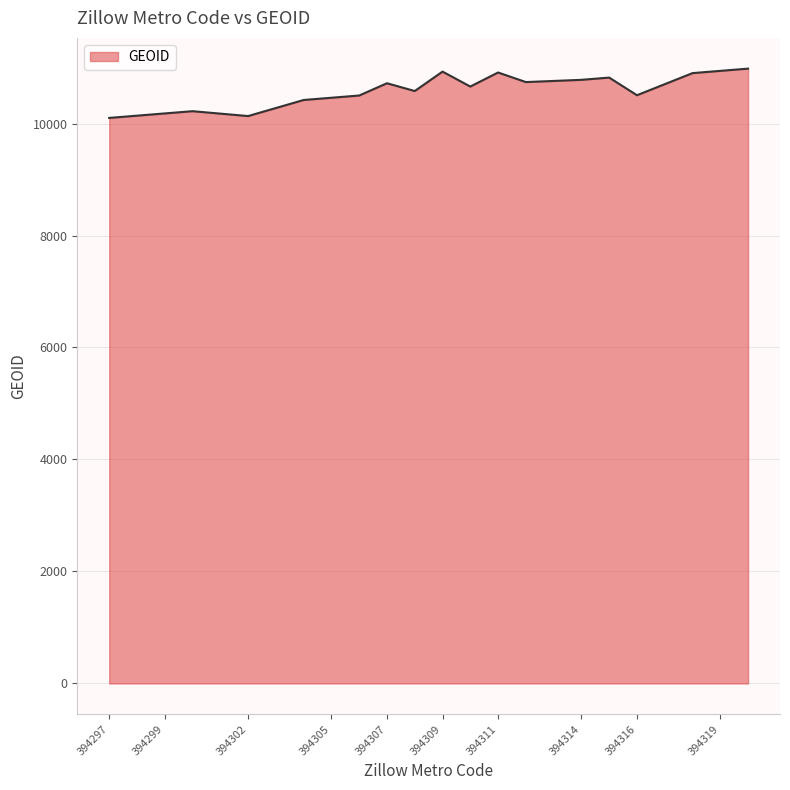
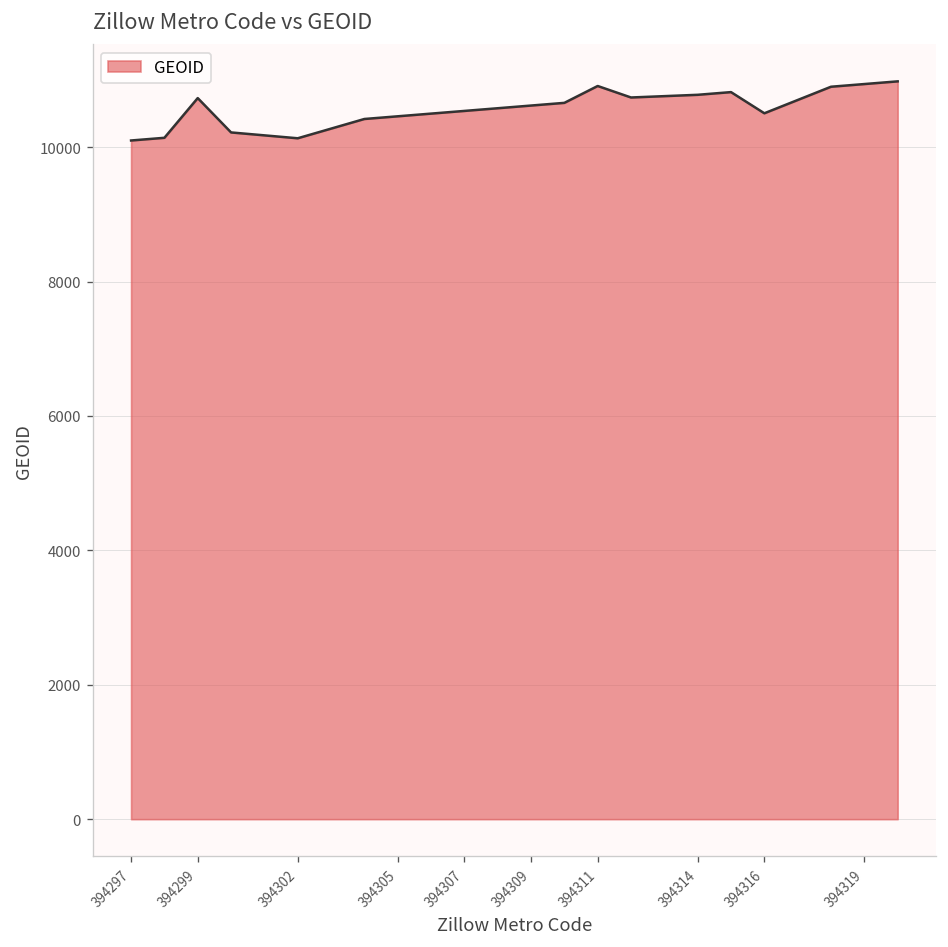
  {
    "394297": 10100,
-   "394299": 10200,
+   "394299": 10700,
    "394302": 10100,
    "394305": 10500,
-   "394307": 10700,
-   "394309": 10900,
+   "394307": 10500,
+   "394309": 10600,
    "394311": 10900,
    "394314": 10800,
    "394316": 10500,
    "394319": 10900
  }
